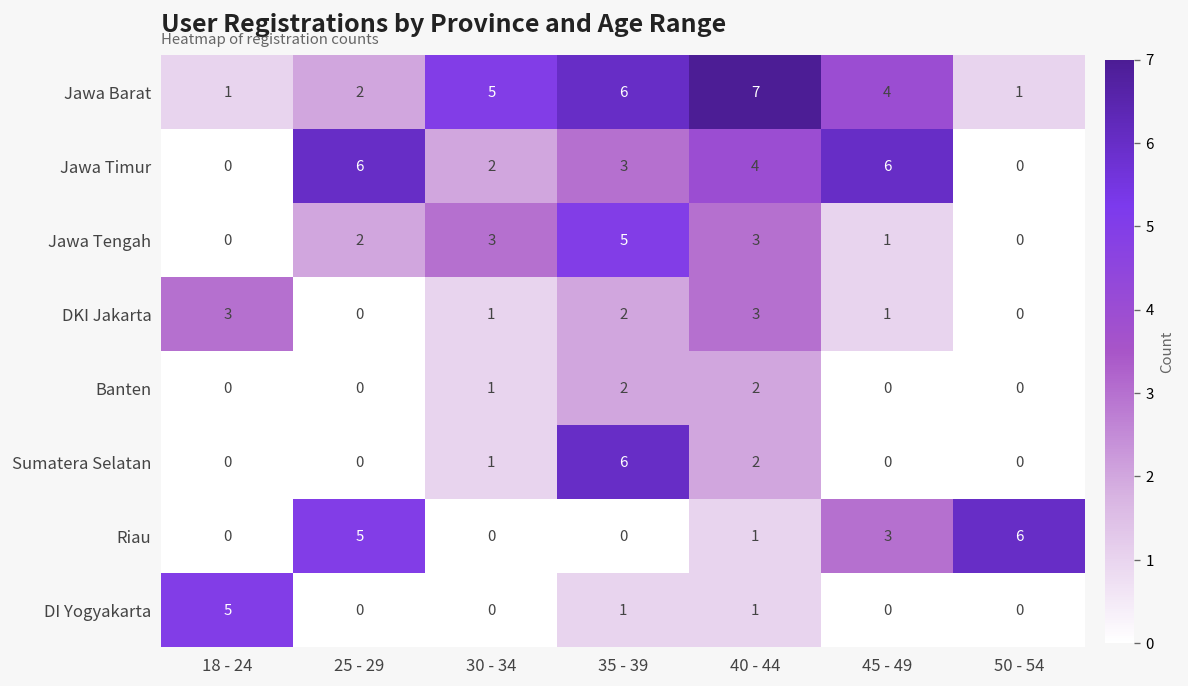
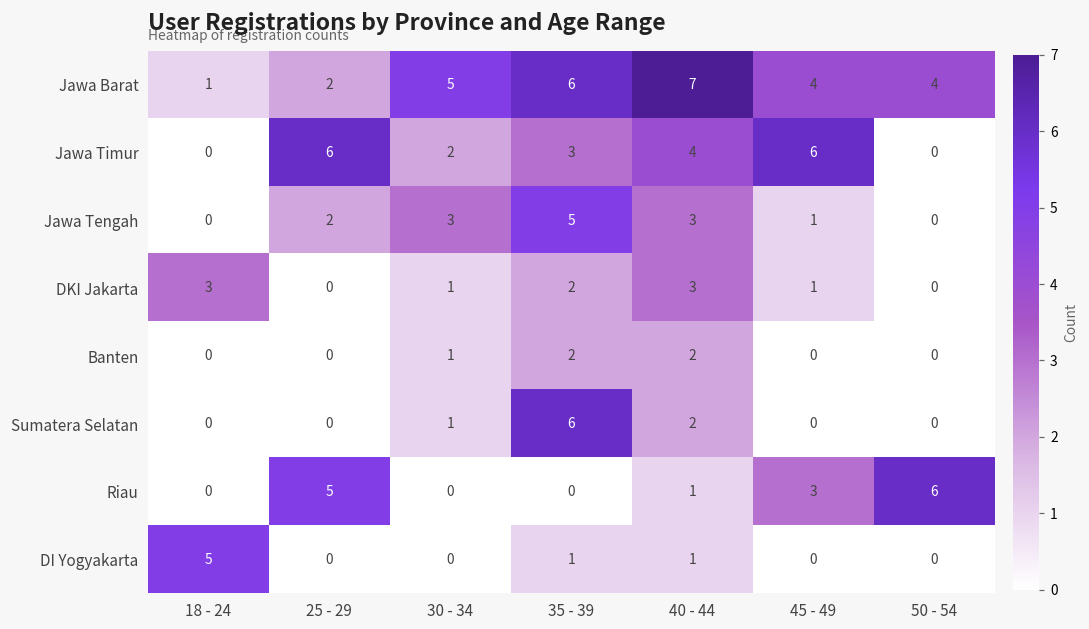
  {
    "Jawa Barat": {
      "18 - 24": 1,
      "25 - 29": 2,
      "30 - 34": 5,
      "35 - 39": 6,
      "40 - 44": 7,
      "45 - 49": 4,
-     "50 - 54": 1
+     "50 - 54": 4
    },
    "Jawa Timur": {
      "18 - 24": 0,
      "25 - 29": 6,
      "30 - 34": 2,
      "35 - 39": 3,
      "40 - 44": 4,
      "45 - 49": 6,
      "50 - 54": 0
    },
    "Jawa Tengah": {
      "18 - 24": 0,
      "25 - 29": 2,
      "30 - 34": 3,
      "35 - 39": 5,
      "40 - 44": 3,
      "45 - 49": 1,
      "50 - 54": 0
    },
    "DKI Jakarta": {
      "18 - 24": 3,
      "25 - 29": 0,
      "30 - 34": 1,
      "35 - 39": 2,
      "40 - 44": 3,
      "45 - 49": 1,
      "50 - 54": 0
    },
    "Banten": {
      "18 - 24": 0,
      "25 - 29": 0,
      "30 - 34": 1,
      "35 - 39": 2,
      "40 - 44": 2,
      "45 - 49": 0,
      "50 - 54": 0
    },
    "Sumatera Selatan": {
      "18 - 24": 0,
      "25 - 29": 0,
      "30 - 34": 1,
      "35 - 39": 6,
      "40 - 44": 2,
      "45 - 49": 0,
      "50 - 54": 0
    },
    "Riau": {
      "18 - 24": 0,
      "25 - 29": 5,
      "30 - 34": 0,
      "35 - 39": 0,
      "40 - 44": 1,
      "45 - 49": 3,
      "50 - 54": 6
    },
    "DI Yogyakarta": {
      "18 - 24": 5,
      "25 - 29": 0,
      "30 - 34": 0,
      "35 - 39": 1,
      "40 - 44": 1,
      "45 - 49": 0,
      "50 - 54": 0
    }
  }
